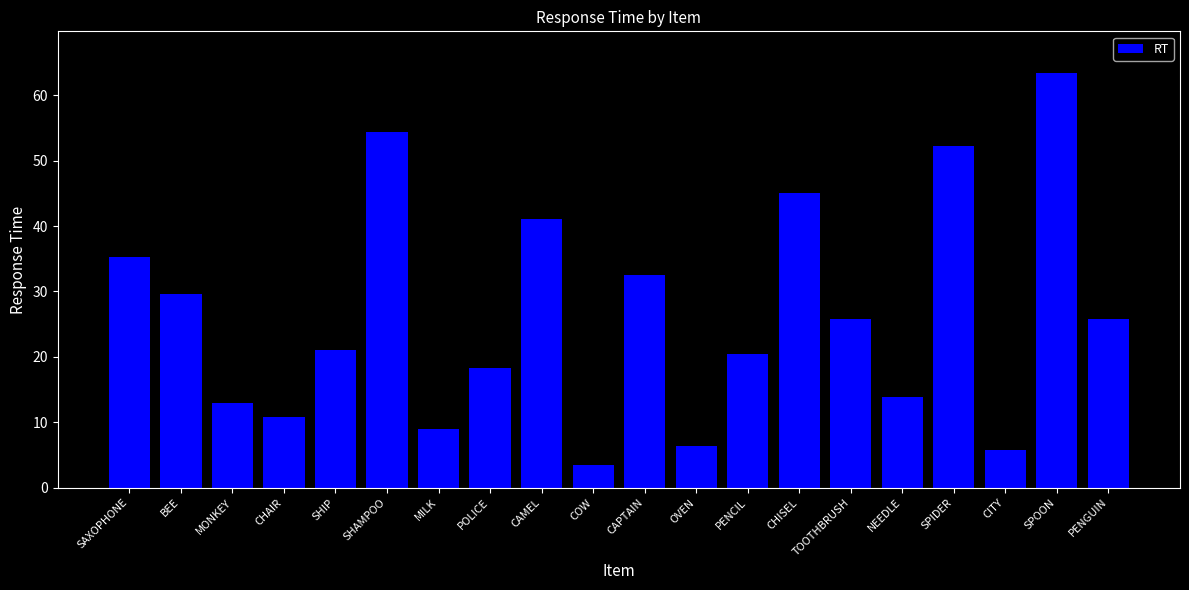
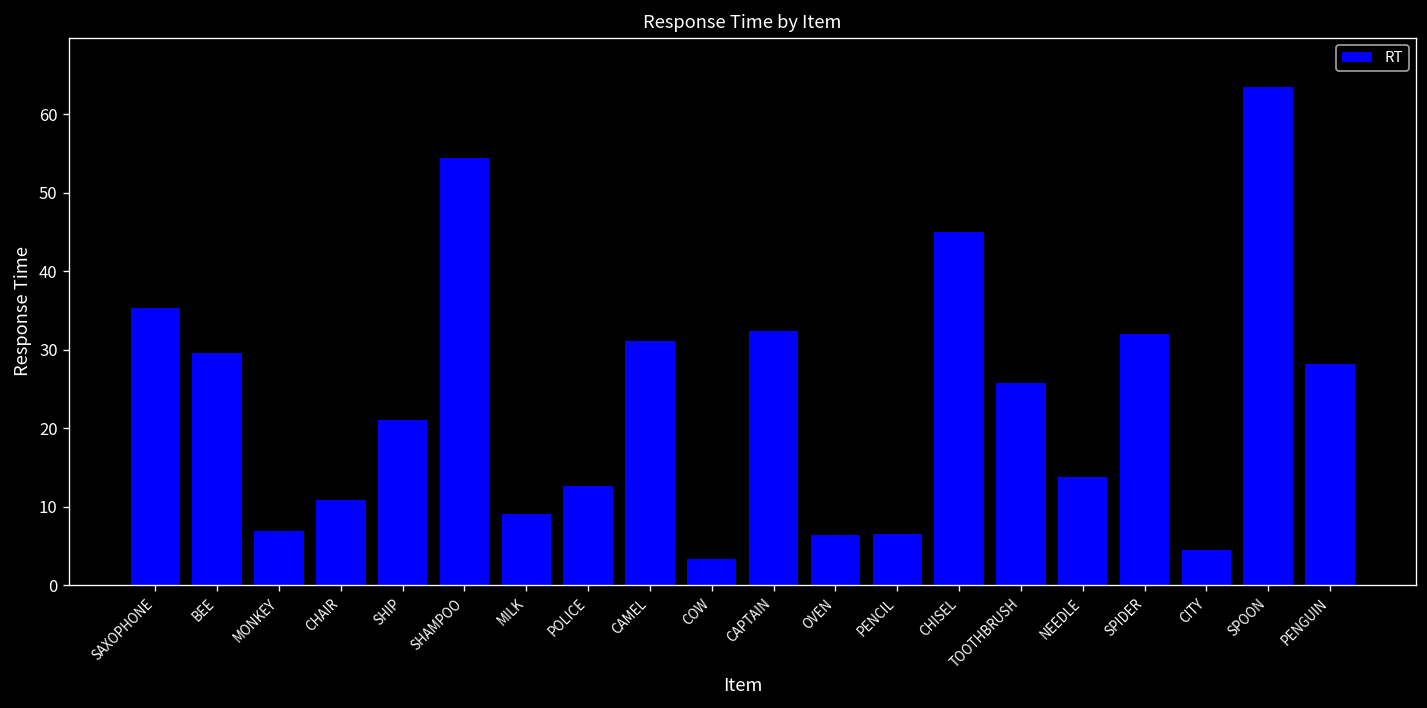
  {
    "SAXOPHONE": 35,
    "BEE": 30,
-   "MONKEY": 13,
+   "MONKEY": 7,
    "CHAIR": 11,
    "SHIP": 21,
    "SHAMPOO": 54,
    "MILK": 9,
-   "POLICE": 18,
-   "CAMEL": 41,
+   "POLICE": 13,
+   "CAMEL": 31,
    "COW": 3,
    "CAPTAIN": 32,
    "OVEN": 6,
-   "PENCIL": 20,
+   "PENCIL": 7,
    "CHISEL": 45,
    "TOOTHBRUSH": 26,
    "NEEDLE": 14,
-   "SPIDER": 52,
-   "CITY": 6,
+   "SPIDER": 32,
+   "CITY": 4,
    "SPOON": 63,
-   "PENGUIN": 26
+   "PENGUIN": 28
  }
